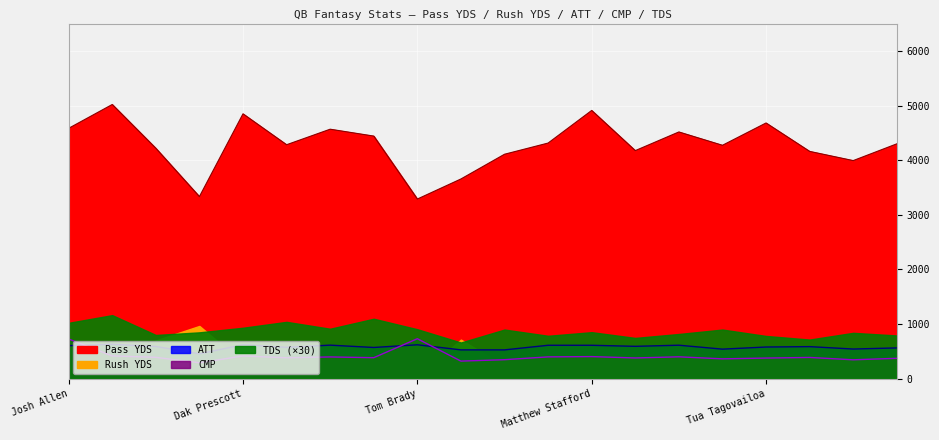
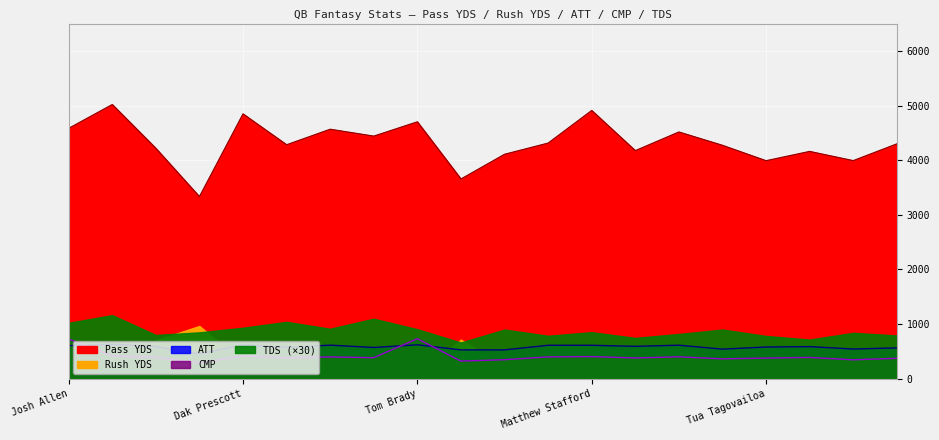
  {
    "Pass YDS": {
      "Josh Allen": 4600,
      "Dak Prescott": 4800,
-     "Tom Brady": 3300,
+     "Tom Brady": 4700,
      "Matthew Stafford": 4900,
-     "Tua Tagovailoa": 4700
+     "Tua Tagovailoa": 4000
    },
    "Rush YDS": {
      "Josh Allen": 500,
      "Matthew Stafford": 100,
      "Tua Tagovailoa": 200
    },
    "ATT": {
      "Josh Allen": 600,
      "Tom Brady": 600,
      "Matthew Stafford": 600,
      "Tua Tagovailoa": 600
    },
    "CMP": {
      "Josh Allen": 700,
      "Tom Brady": 700,
      "Matthew Stafford": 400,
      "Tua Tagovailoa": 400
    },
    "TDS (×30)": {
      "Josh Allen": 1000,
      "Dak Prescott": 900,
      "Tom Brady": 900,
      "Matthew Stafford": 900,
      "Tua Tagovailoa": 800
    }
  }
